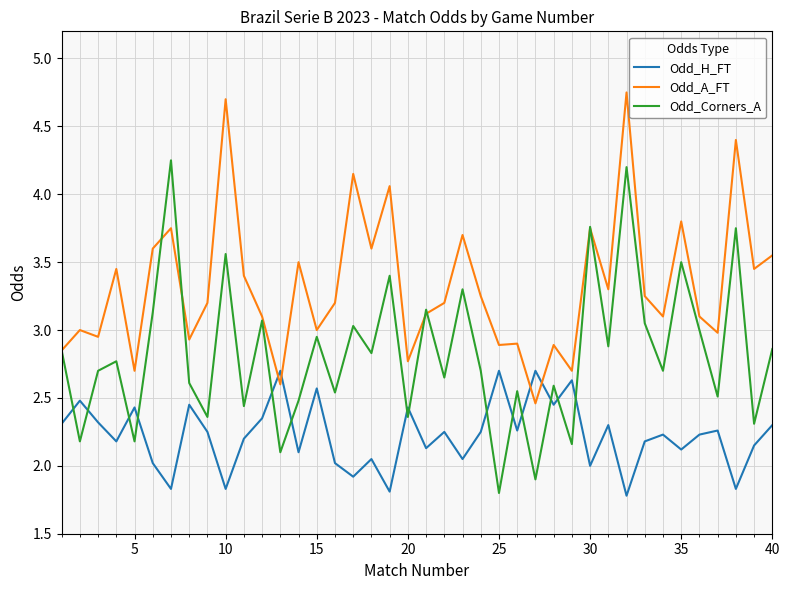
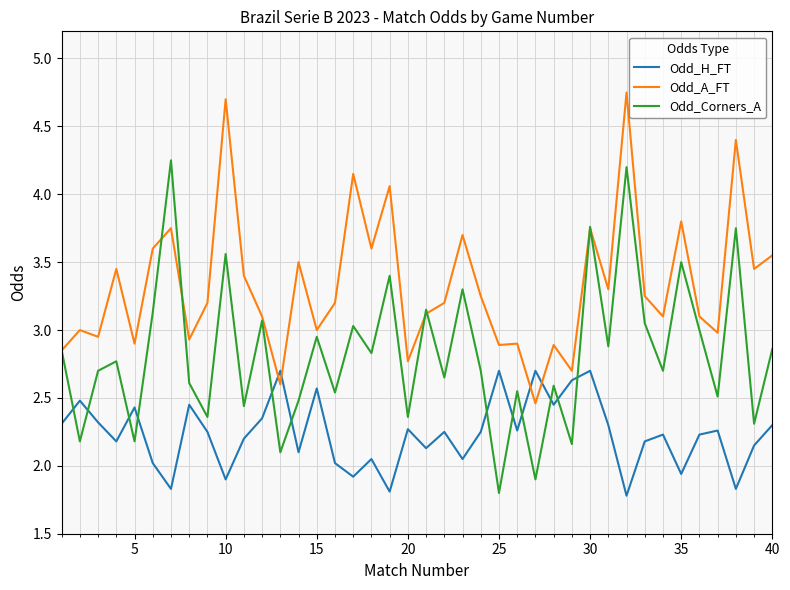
  {
    "Odd_H_FT": {
      "5": 2.43,
-     "10": 1.83,
+     "10": 1.90,
      "15": 2.57,
-     "20": 2.43,
+     "20": 2.27,
      "25": 2.70,
-     "30": 2.0,
-     "35": 2.12,
+     "30": 2.7,
+     "35": 1.94,
      "40": 2.30
    },
    "Odd_A_FT": {
-     "5": 2.7,
+     "5": 2.9,
      "10": 4.7,
      "15": 3.0,
      "20": 2.77,
      "25": 2.9,
      "35": 3.8,
      "40": 3.55
    },
    "Odd_Corners_A": {
      "5": 2.18,
      "10": 3.56,
      "15": 2.95,
      "20": 2.36,
      "25": 1.80,
      "35": 3.50,
      "40": 2.86
    }
  }
